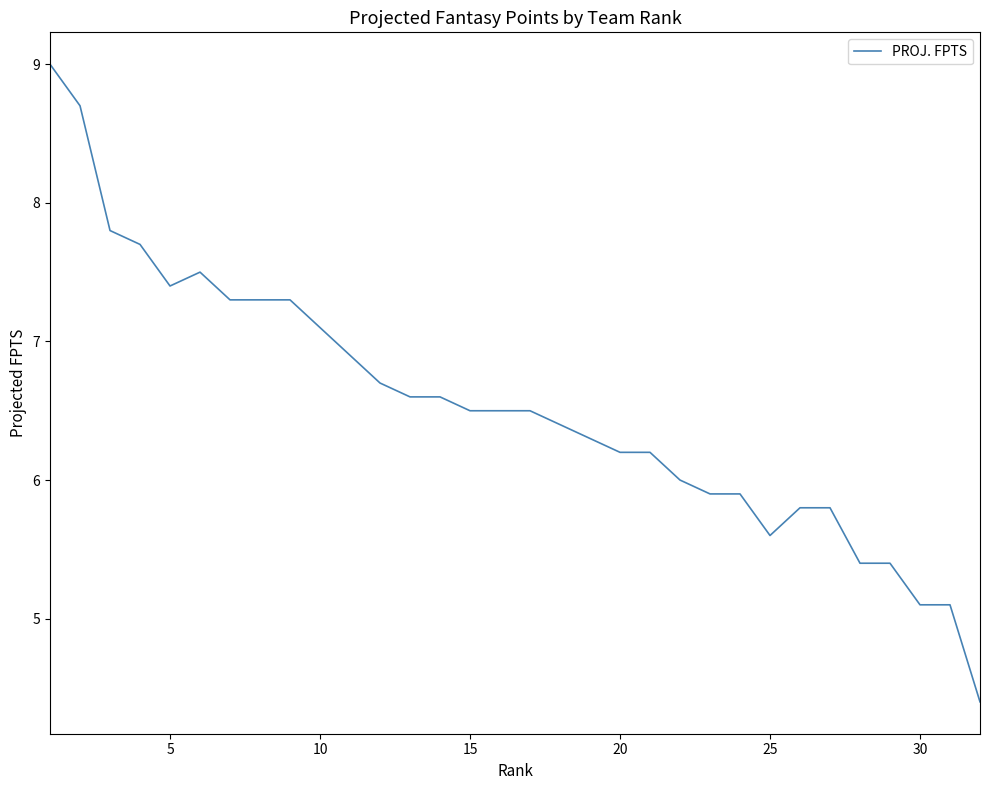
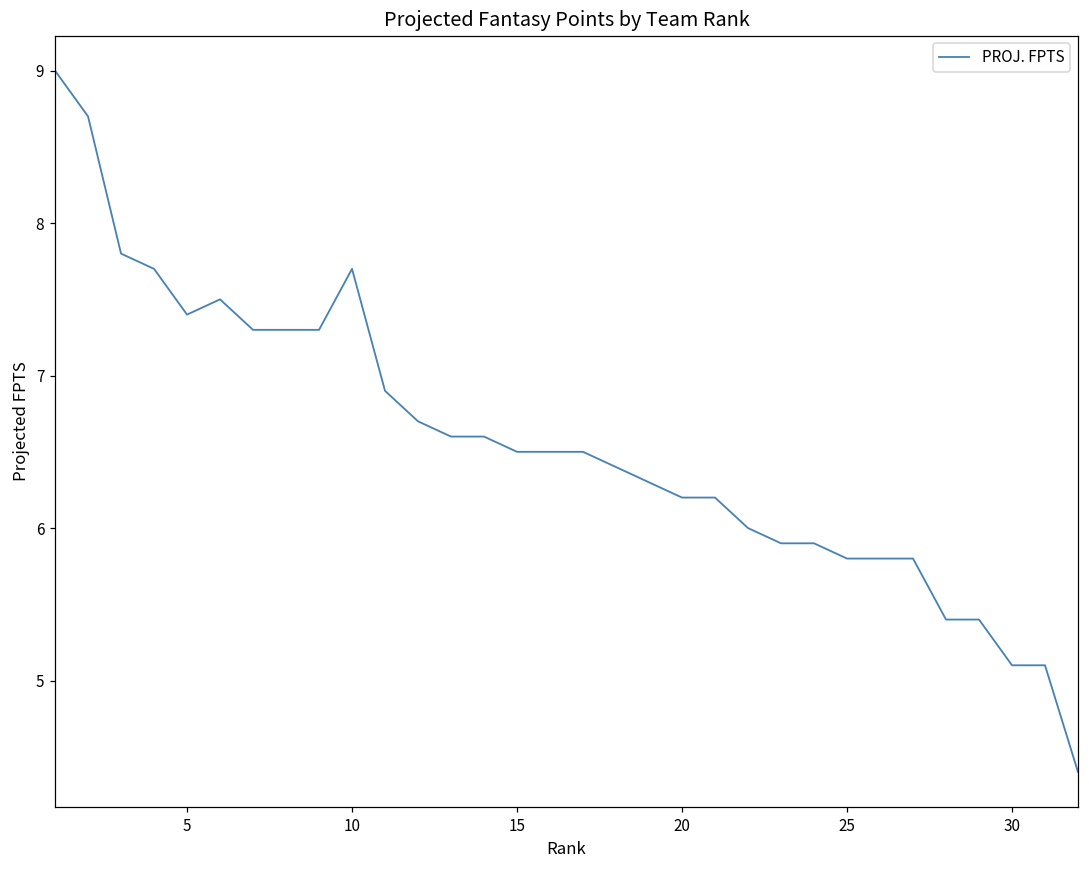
  {
    "5": 7.4,
-   "10": 7.1,
+   "10": 7.7,
    "15": 6.5,
    "20": 6.2,
-   "25": 5.6,
+   "25": 5.8,
    "30": 5.1
  }
